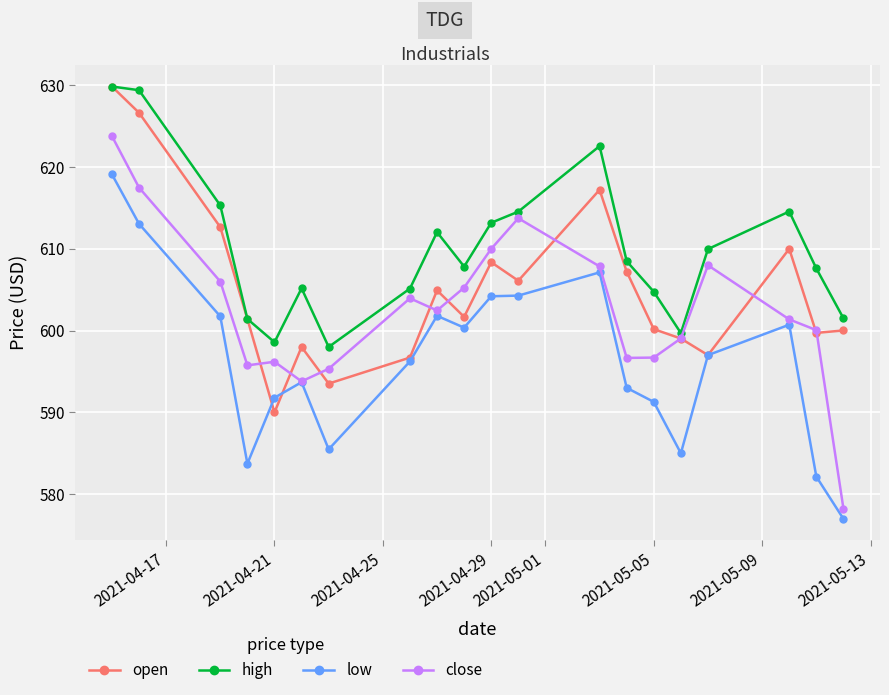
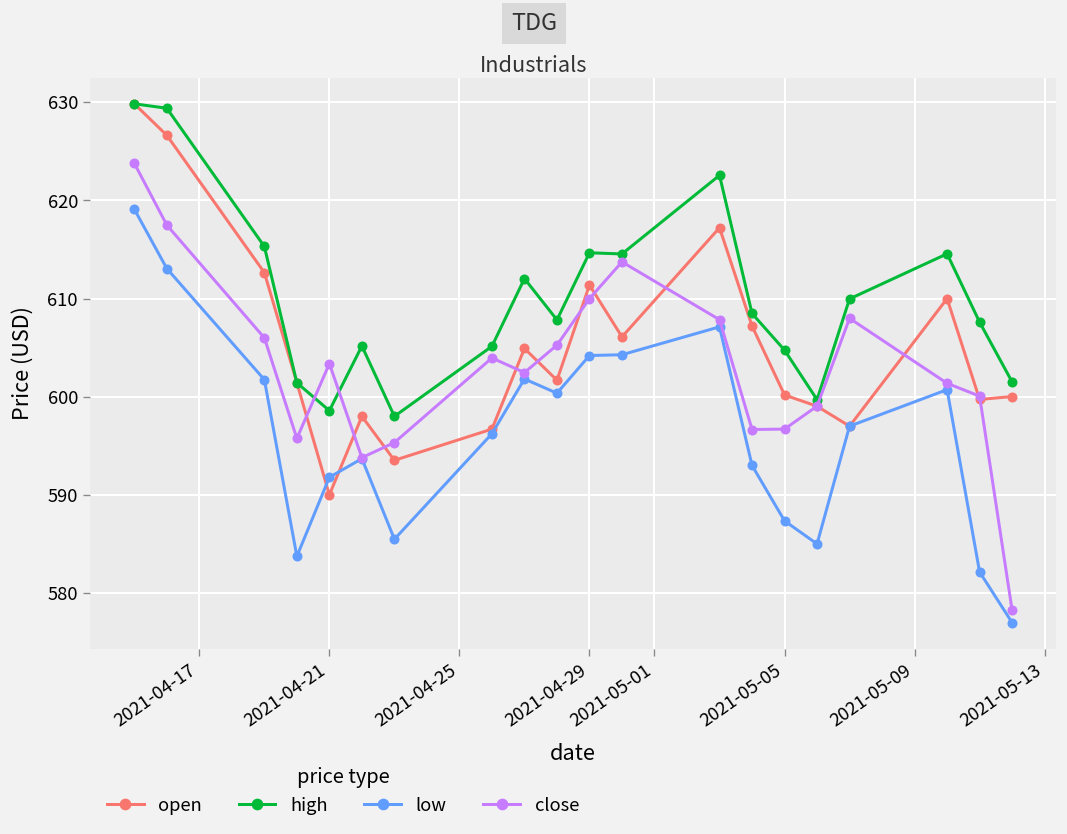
  {
    "open": {
      "2021-04-21": 590,
-     "2021-04-29": 608,
+     "2021-04-29": 611,
      "2021-05-05": 600
    },
    "high": {
      "2021-04-21": 599,
-     "2021-04-29": 613,
+     "2021-04-29": 615,
      "2021-05-05": 605
    },
    "low": {
      "2021-04-21": 592,
      "2021-04-29": 604,
-     "2021-05-05": 591
+     "2021-05-05": 587
    },
    "close": {
-     "2021-04-21": 596,
+     "2021-04-21": 603,
      "2021-04-29": 610,
      "2021-05-05": 597
    }
  }
